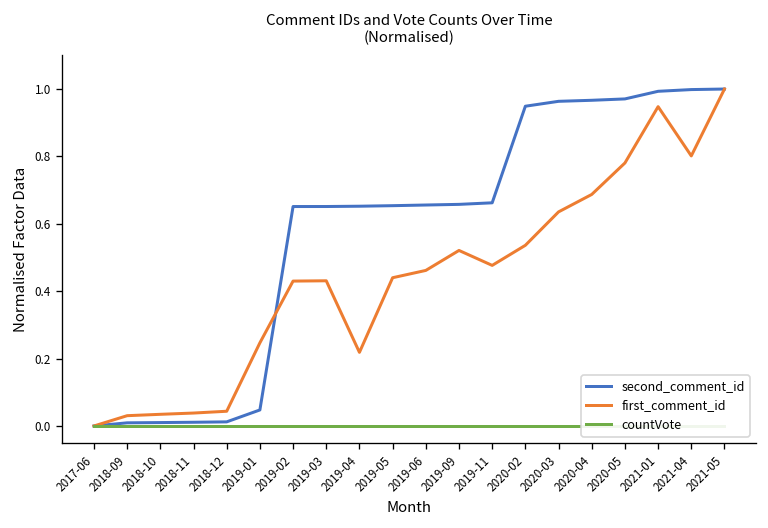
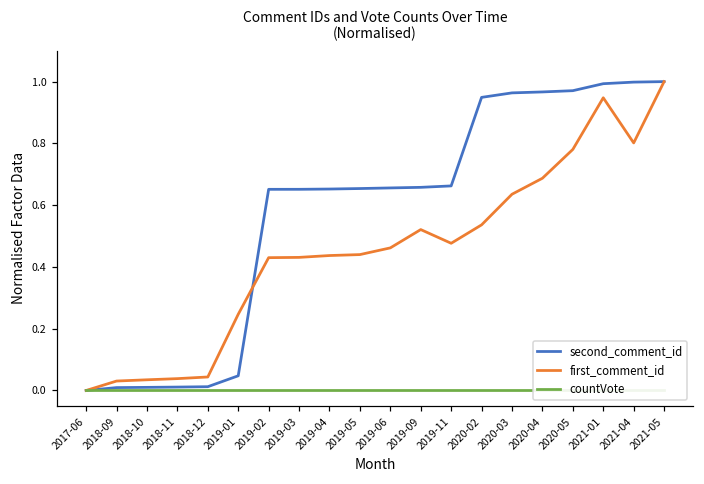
  {
    "second_comment_id": {
      "2018-09": 0.01,
      "2018-10": 0.01,
      "2018-11": 0.01,
      "2018-12": 0.01,
      "2019-01": 0.05,
      "2019-02": 0.65,
      "2019-03": 0.65,
      "2019-04": 0.65,
      "2019-05": 0.65,
      "2019-06": 0.66,
      "2019-09": 0.66,
      "2019-11": 0.66,
      "2020-02": 0.95,
      "2020-03": 0.96,
      "2020-04": 0.97,
      "2020-05": 0.97,
      "2021-01": 0.99,
      "2021-04": 1.00
    },
    "first_comment_id": {
      "2018-09": 0.03,
      "2018-10": 0.03,
      "2018-11": 0.04,
      "2018-12": 0.04,
      "2019-01": 0.25,
      "2019-02": 0.43,
      "2019-03": 0.43,
-     "2019-04": 0.22,
+     "2019-04": 0.44,
      "2019-05": 0.44,
      "2019-06": 0.46,
      "2019-09": 0.52,
      "2019-11": 0.48,
      "2020-02": 0.54,
      "2020-03": 0.64,
      "2020-04": 0.69,
      "2020-05": 0.78,
      "2021-01": 0.95,
      "2021-04": 0.80
    },
    "countVote": {
      "2018-09": 0.00,
      "2018-10": 0.00,
      "2018-11": 0.00,
      "2018-12": 0.00,
      "2019-01": 0.00,
      "2019-02": 0.00,
      "2019-03": 0.00,
      "2019-04": 0.00,
      "2019-05": 0.00,
      "2019-06": 0.00,
      "2019-09": 0.00,
      "2019-11": 0.00,
      "2020-02": 0.00,
      "2020-03": 0.00
    }
  }
